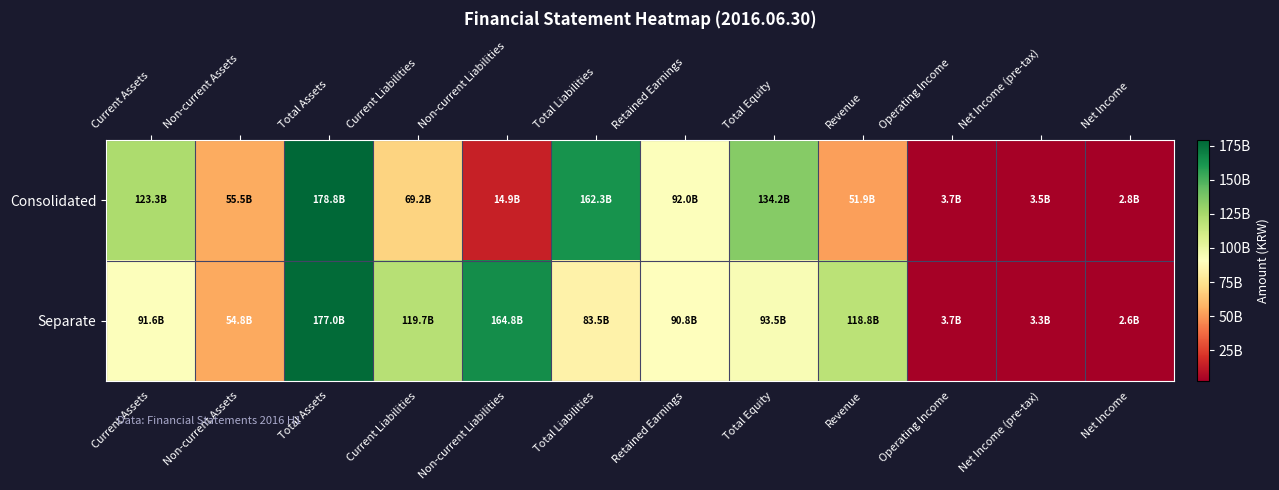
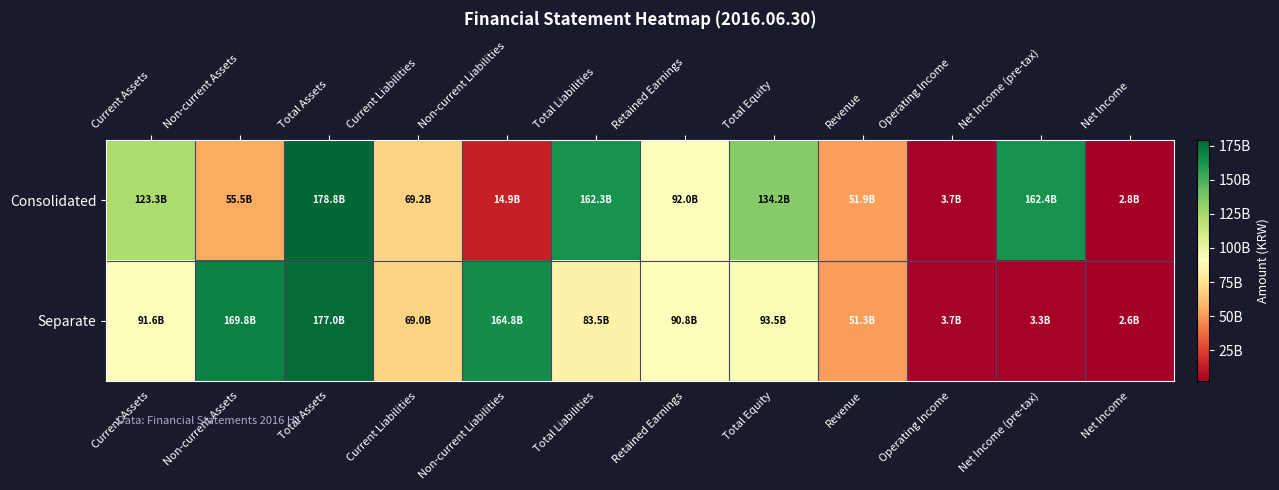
  {
    "Consolidated": {
      "Current Assets": "123.3B",
      "Non-current Assets": "55.5B",
      "Total Assets": "178.8B",
      "Current Liabilities": "69.2B",
      "Non-current Liabilities": "14.9B",
      "Total Liabilities": "162.3B",
      "Retained Earnings": "92.0B",
      "Total Equity": "134.2B",
      "Revenue": "51.9B",
      "Operating Income": "3.7B",
-     "Net Income (pre-tax)": "3.5B",
+     "Net Income (pre-tax)": "162.4B",
      "Net Income": "2.8B"
    },
    "Separate": {
      "Current Assets": "91.6B",
-     "Non-current Assets": "54.8B",
+     "Non-current Assets": "169.8B",
      "Total Assets": "177.0B",
-     "Current Liabilities": "119.7B",
+     "Current Liabilities": "69.0B",
      "Non-current Liabilities": "164.8B",
      "Total Liabilities": "83.5B",
      "Retained Earnings": "90.8B",
      "Total Equity": "93.5B",
-     "Revenue": "118.8B",
+     "Revenue": "51.3B",
      "Operating Income": "3.7B",
      "Net Income (pre-tax)": "3.3B",
      "Net Income": "2.6B"
    }
  }
